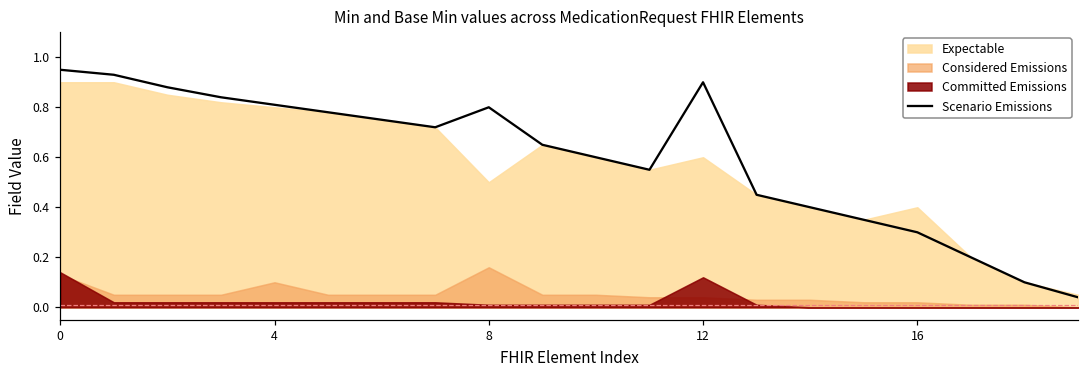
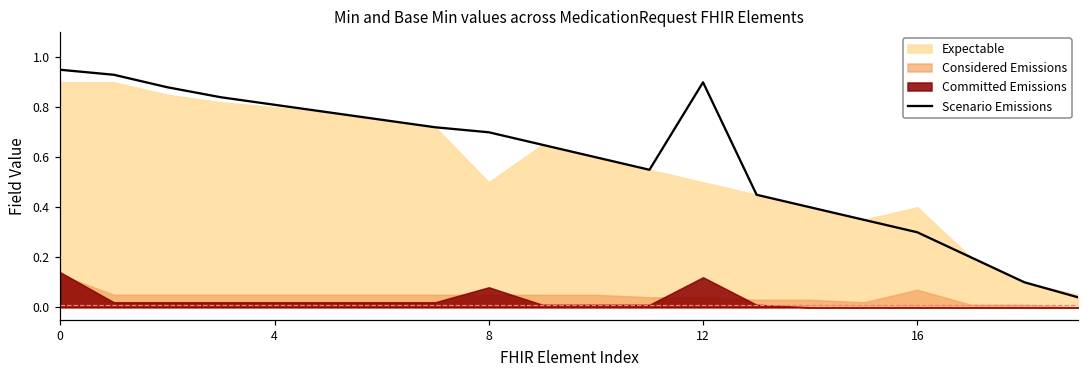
  {
    "Scenario Emissions": {
      "0": 0.95,
-     "8": 0.8,
+     "8": 0.7,
      "12": 0.9,
      "16": 0.3
    },
    "Expectable": {
      "0": 0.9,
      "8": 0.5,
-     "12": 0.6,
+     "12": 0.5,
      "16": 0.4
    },
    "Considered Emissions": {
-     "4": 0.10,
-     "8": 0.16,
+     "4": 0.05,
+     "8": 0.05,
      "12": 0.04,
-     "16": 0.02
+     "16": 0.07
    },
    "Committed Emissions": {
      "4": 0.02,
-     "8": 0.01,
+     "8": 0.08,
      "12": 0.12,
      "16": 0.00
    }
  }
